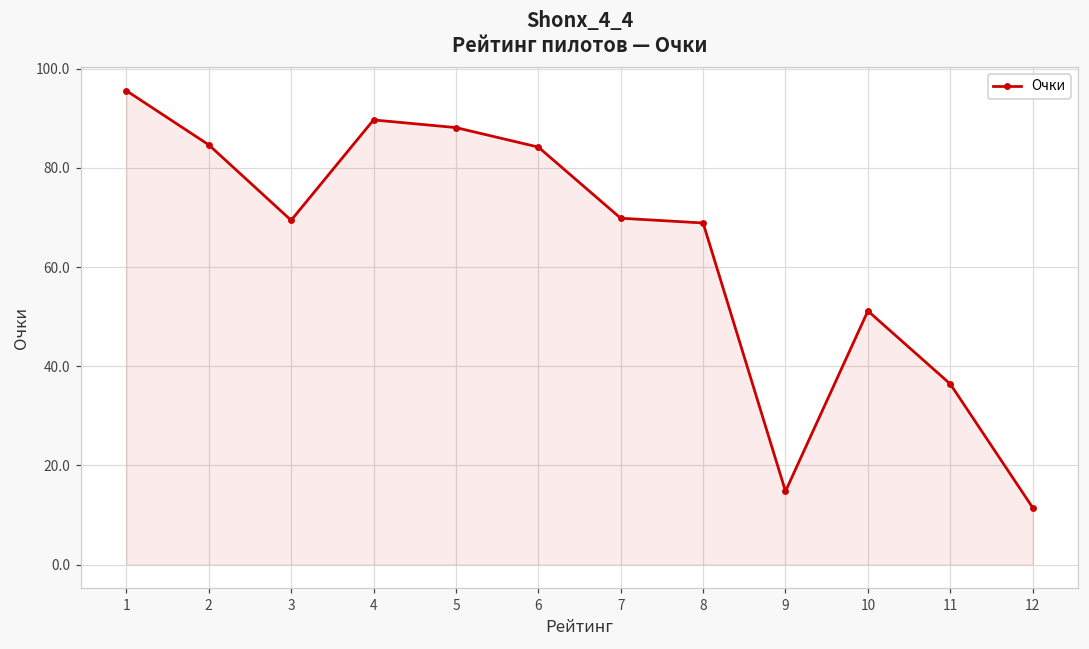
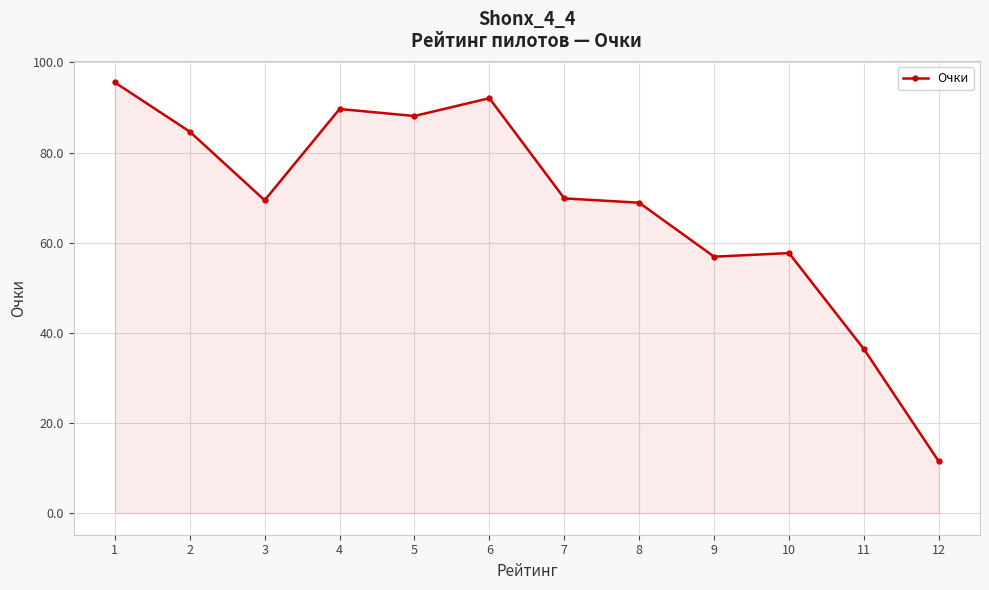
  {
    "1": 96,
    "2": 85,
    "3": 69,
    "4": 90,
    "5": 88,
-   "6": 84,
+   "6": 92,
    "7": 70,
    "8": 69,
-   "9": 15,
-   "10": 51,
+   "9": 57,
+   "10": 58,
    "11": 36,
    "12": 11
  }
